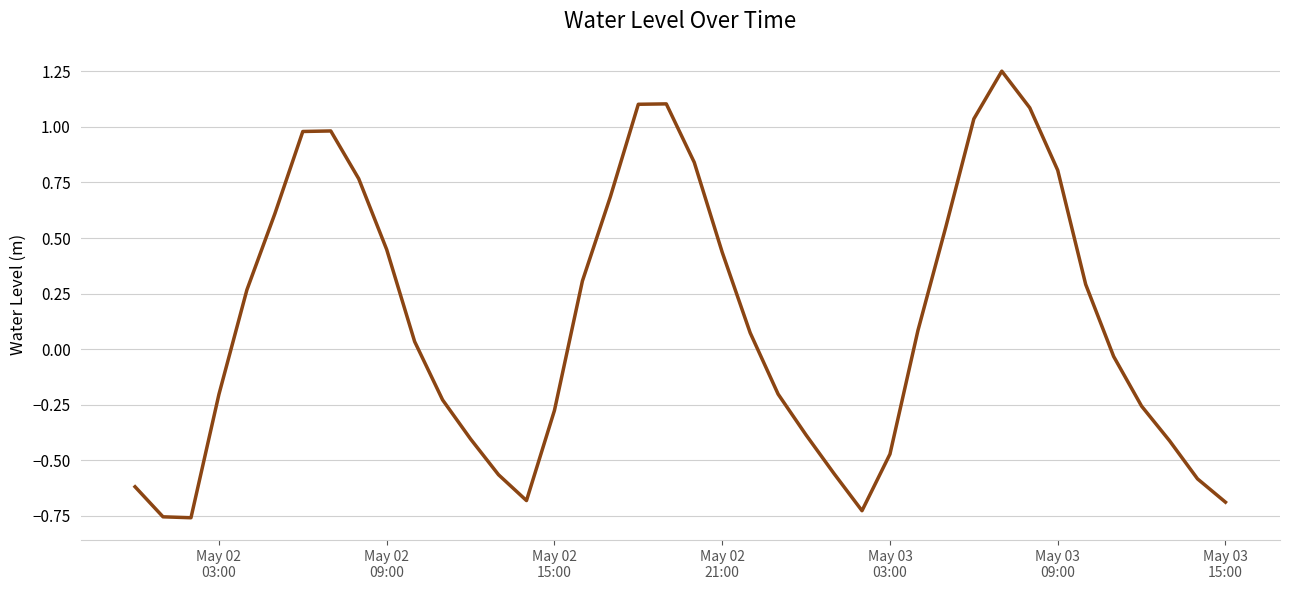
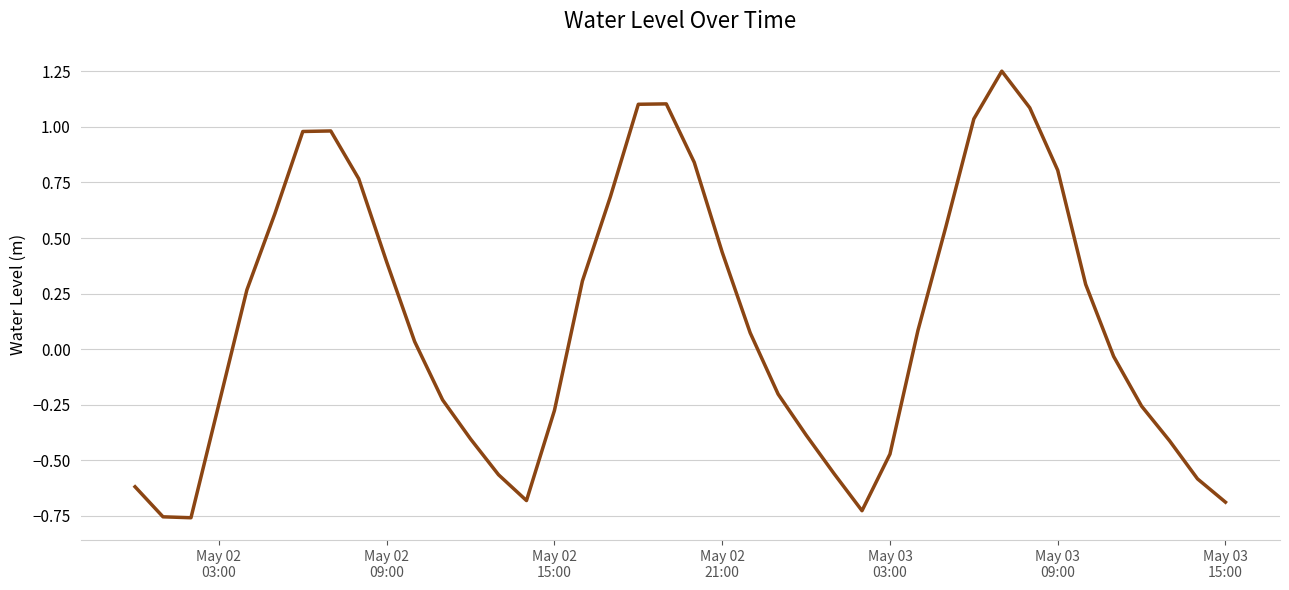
  {
-   "May 02 03:00": -0.20,
-   "May 02 09:00": 0.45,
+   "May 02 03:00": -0.25,
+   "May 02 09:00": 0.39,
    "May 02 15:00": -0.28,
    "May 02 21:00": 0.44,
    "May 03 03:00": -0.47,
    "May 03 09:00": 0.80,
    "May 03 15:00": -0.69
  }
